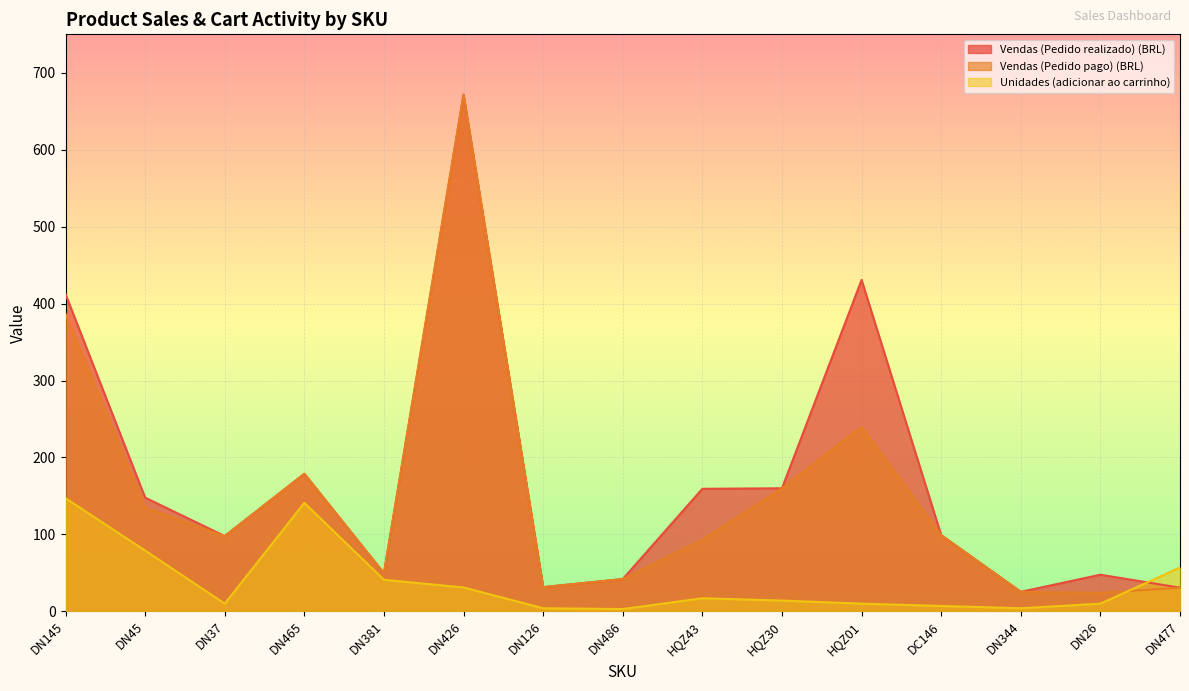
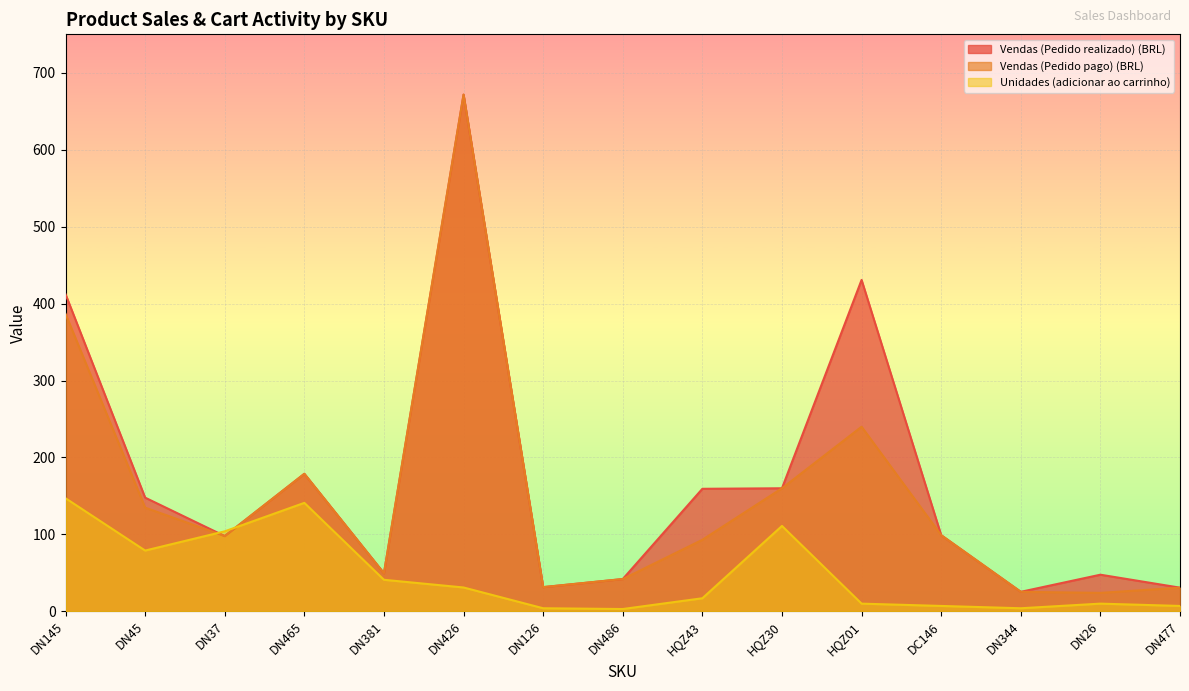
  {
    "Unidades (adicionar ao carrinho)": {
      "DN145": 150,
      "DN45": 80,
-     "DN37": 10,
+     "DN37": 100,
      "DN465": 140,
      "DN381": 40,
      "DN426": 30,
      "DN126": 0,
      "DN486": 0,
      "HQZ43": 20,
-     "HQZ30": 10,
+     "HQZ30": 110,
      "HQZ01": 10,
      "DC146": 10,
      "DN344": 0,
      "DN26": 10,
-     "DN477": 60
+     "DN477": 10
    }
  }
